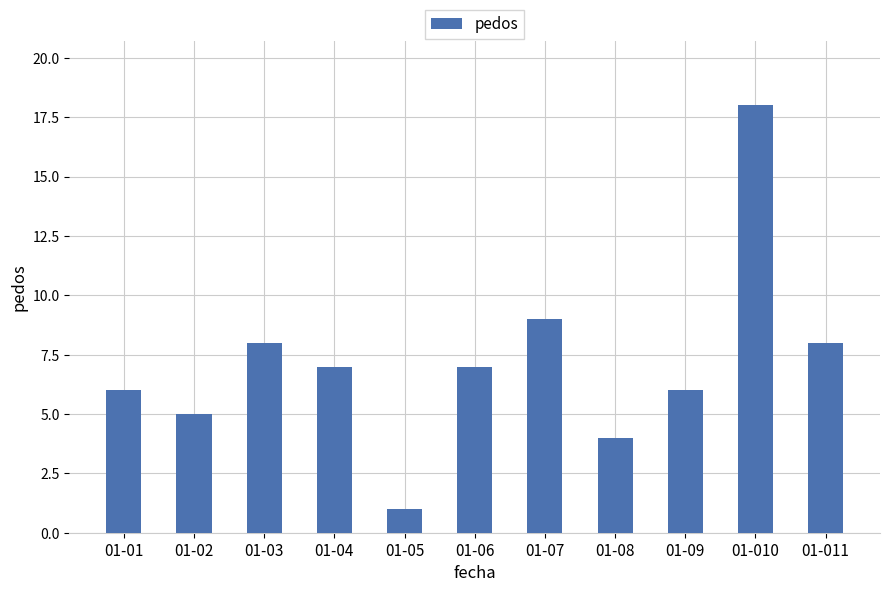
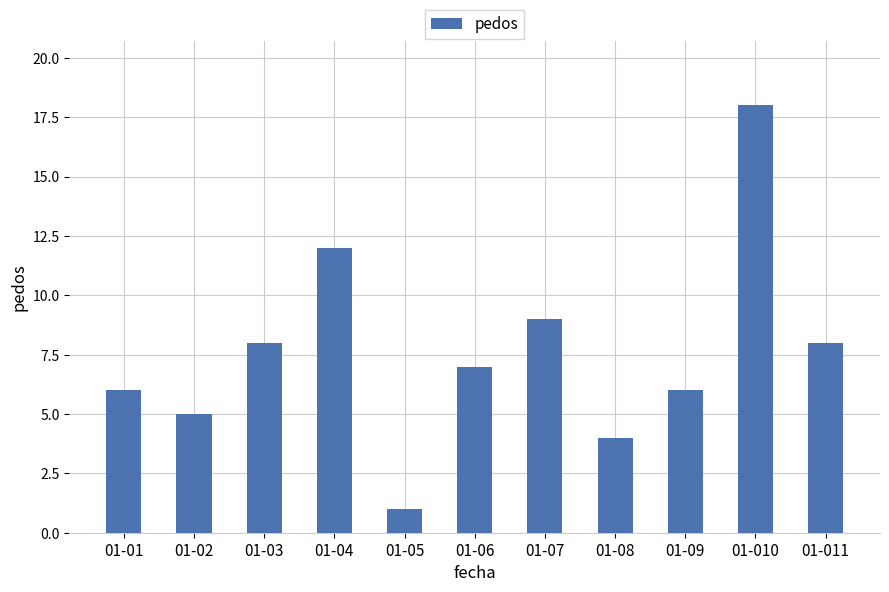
  {
    "01-01": 6,
    "01-02": 5,
    "01-03": 8,
-   "01-04": 7,
+   "01-04": 12,
    "01-05": 1,
    "01-06": 7,
    "01-07": 9,
    "01-08": 4,
    "01-09": 6,
    "01-010": 18,
    "01-011": 8
  }
